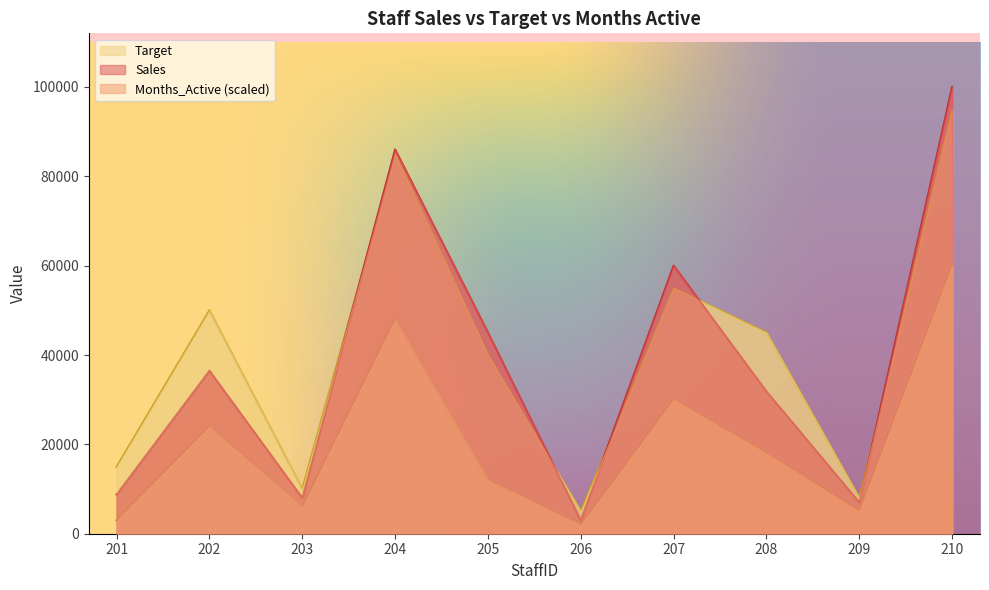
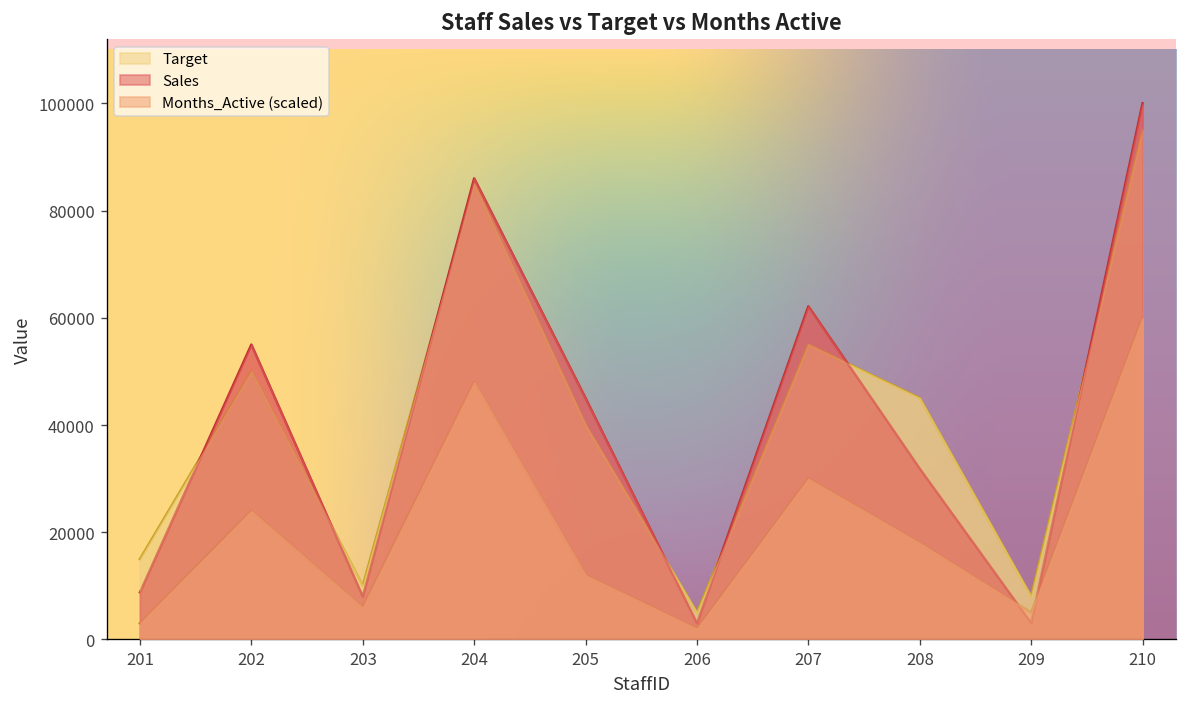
  {
    "Sales": {
      "201": 9000,
-     "202": 36000,
+     "202": 55000,
      "203": 8000,
      "204": 86000,
      "205": 45000,
      "206": 3000,
-     "207": 60000,
+     "207": 62000,
      "208": 32000,
-     "209": 7000,
+     "209": 3000,
      "210": 100000
    }
  }
